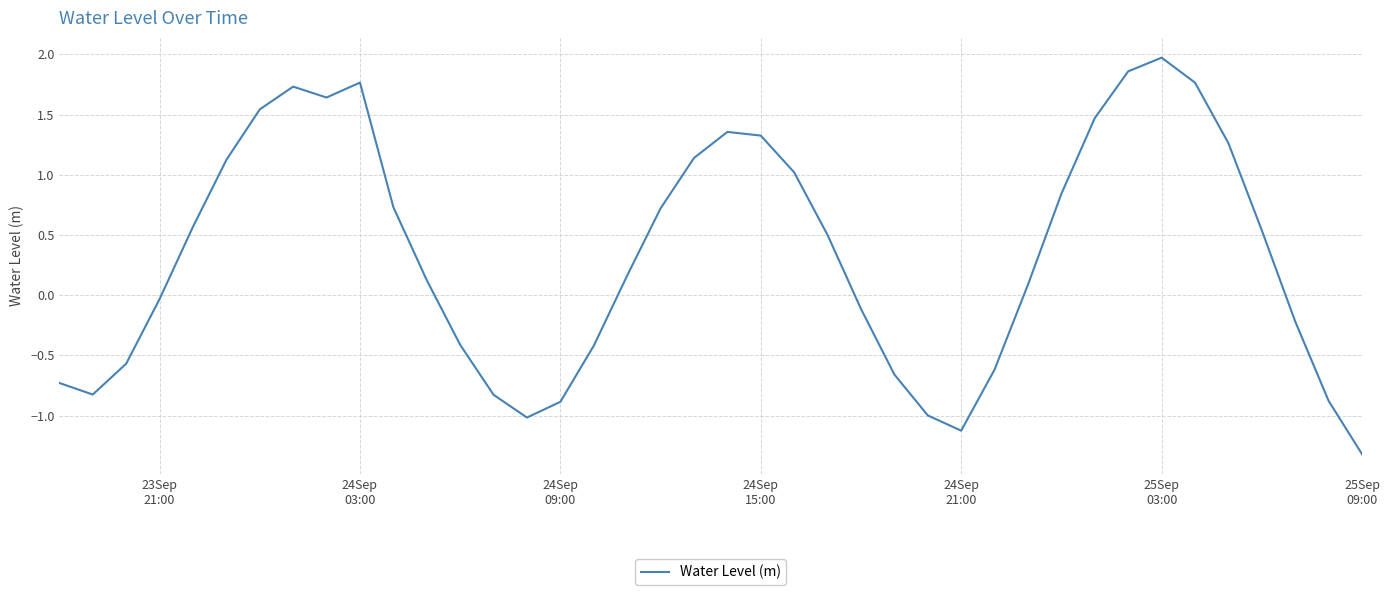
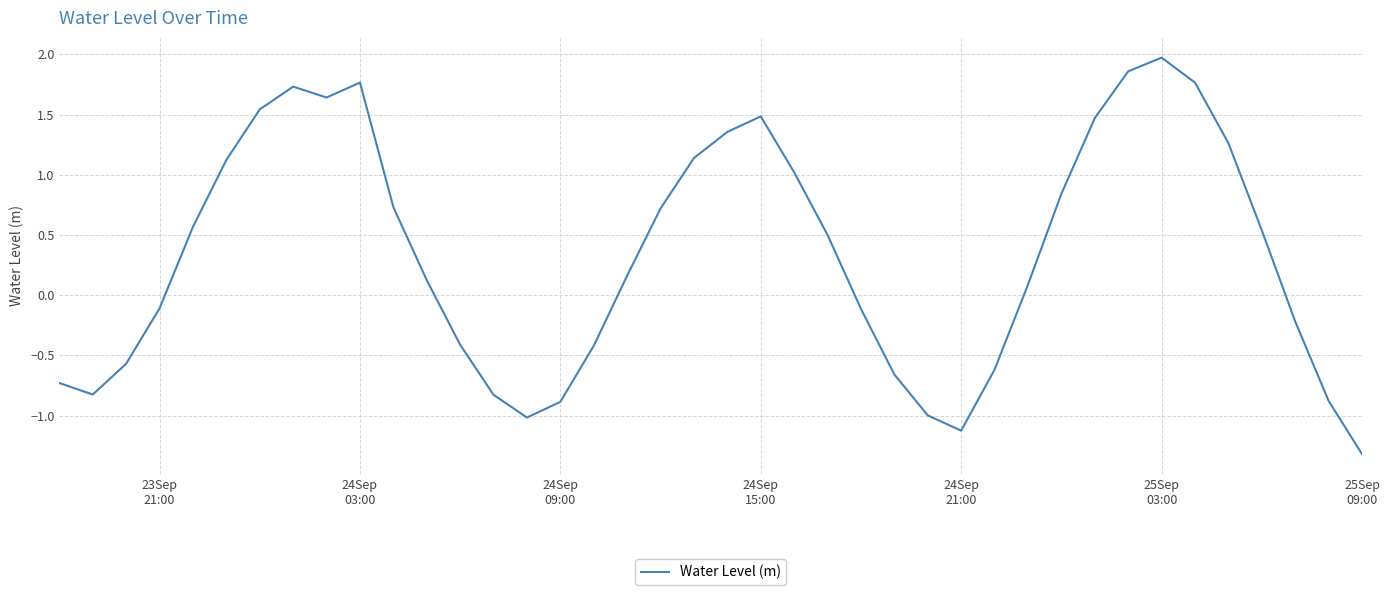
  {
-   "23Sep 21:00": -0.03,
+   "23Sep 21:00": -0.11,
    "24Sep 03:00": 1.77,
    "24Sep 09:00": -0.89,
-   "24Sep 15:00": 1.33,
+   "24Sep 15:00": 1.48,
    "24Sep 21:00": -1.13,
    "25Sep 03:00": 1.97,
    "25Sep 09:00": -1.32
  }
